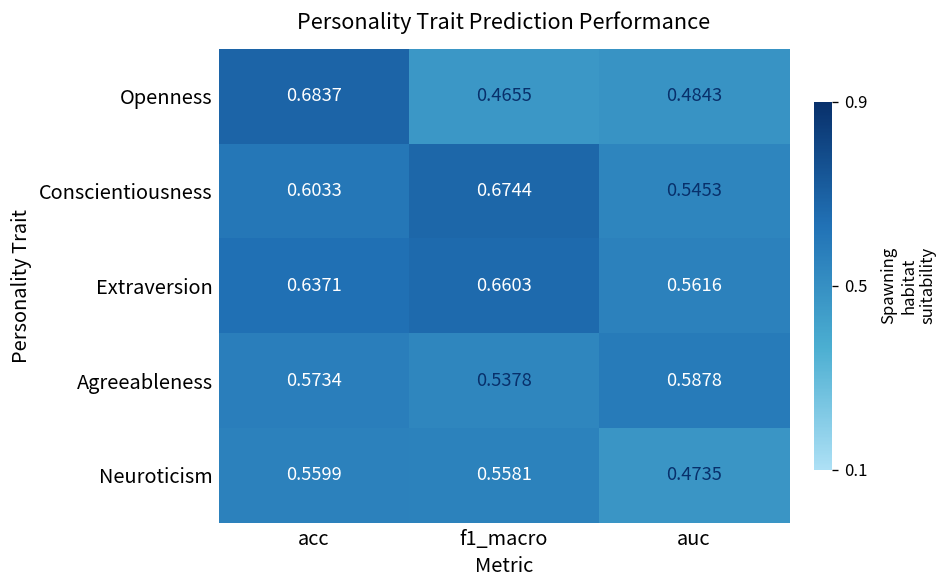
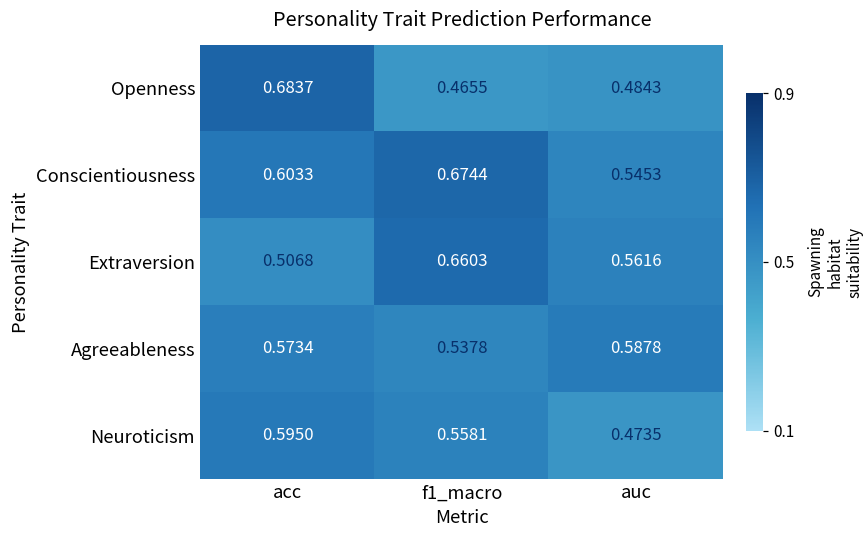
  {
    "Openness": {
      "acc": 0.6837,
      "f1_macro": 0.4655,
      "auc": 0.4843
    },
    "Conscientiousness": {
      "acc": 0.6033,
      "f1_macro": 0.6744,
      "auc": 0.5453
    },
    "Extraversion": {
-     "acc": 0.6371,
+     "acc": 0.5068,
      "f1_macro": 0.6603,
      "auc": 0.5616
    },
    "Agreeableness": {
      "acc": 0.5734,
      "f1_macro": 0.5378,
      "auc": 0.5878
    },
    "Neuroticism": {
-     "acc": 0.5599,
+     "acc": 0.5950,
      "f1_macro": 0.5581,
      "auc": 0.4735
    }
  }
